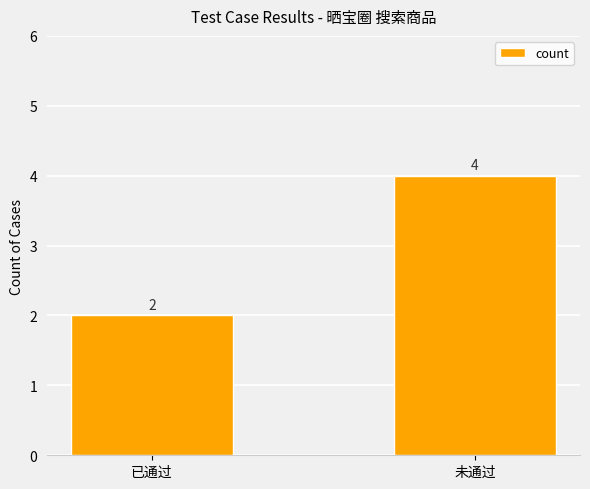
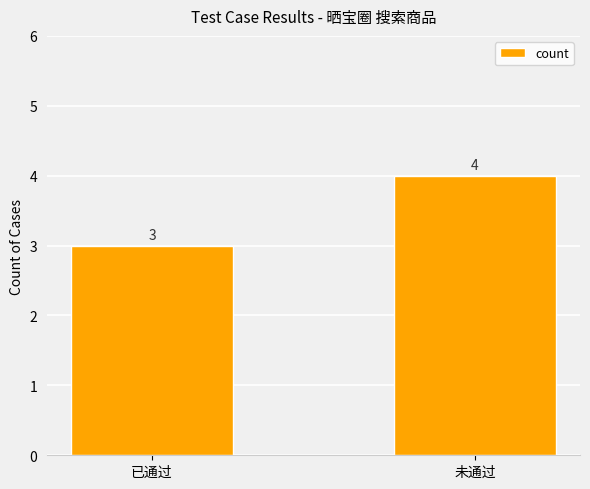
  {
-   "已通过": 2,
+   "已通过": 3,
    "未通过": 4
  }
